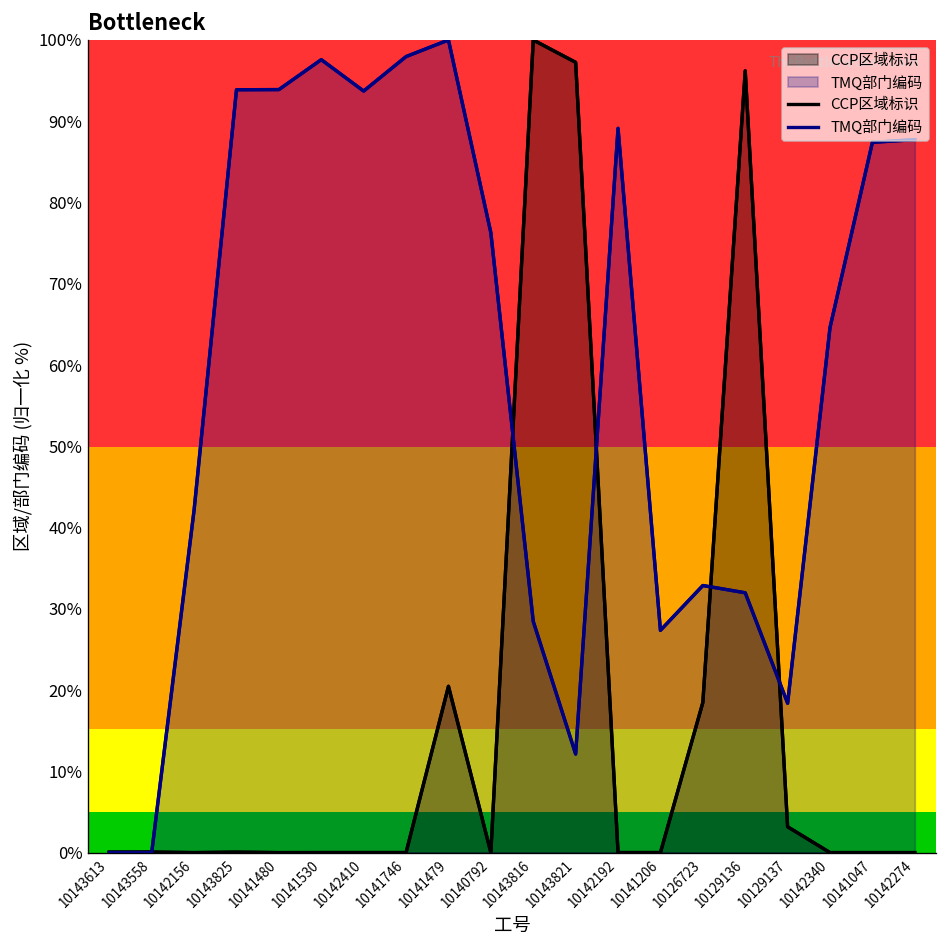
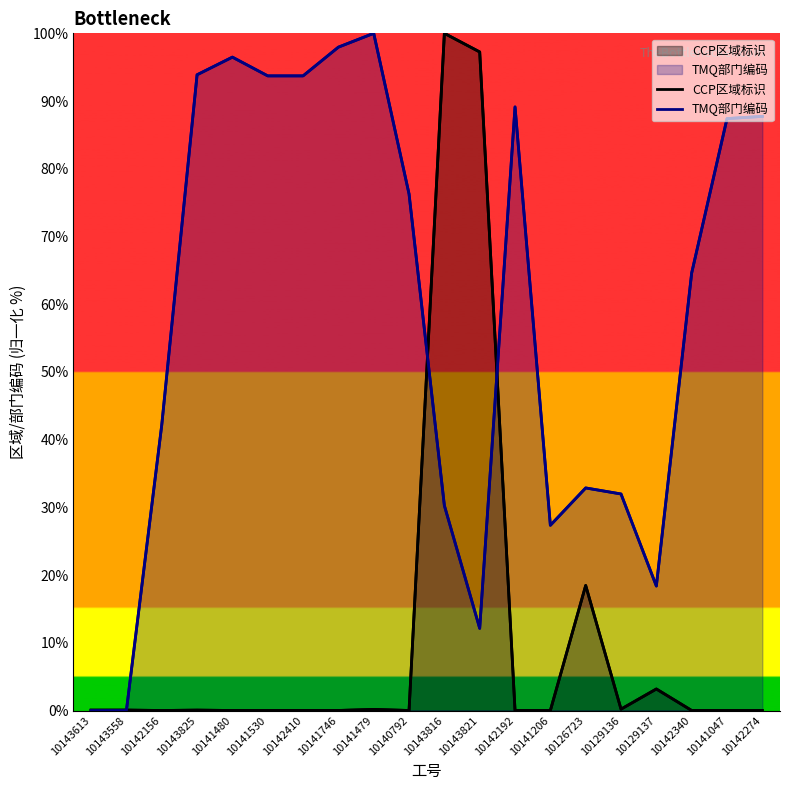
  {
    "CCP区域标识": {
      "10142156": "0%",
      "10143825": "0%",
      "10141480": "0%",
      "10141530": "0%",
      "10142410": "0%",
      "10141746": "0%",
-     "10141479": "20%",
+     "10141479": "0%",
      "10140792": "0%",
      "10143816": "100%",
      "10143821": "97%",
      "10142192": "0%",
      "10141206": "0%",
      "10126723": "18%",
-     "10129136": "96%",
+     "10129136": "0%",
      "10129137": "3%",
      "10142340": "0%",
      "10141047": "0%",
      "10142274": "0%"
    },
    "TMQ部门编码": {
      "10142156": "42%",
      "10143825": "94%",
-     "10141480": "94%",
-     "10141530": "98%",
+     "10141480": "96%",
+     "10141530": "94%",
      "10142410": "94%",
      "10141746": "98%",
      "10141479": "100%",
      "10140792": "76%",
-     "10143816": "28%",
+     "10143816": "30%",
      "10143821": "12%",
      "10142192": "89%",
      "10141206": "27%",
      "10126723": "33%",
      "10129136": "32%",
      "10129137": "18%",
      "10142340": "65%"
    }
  }
